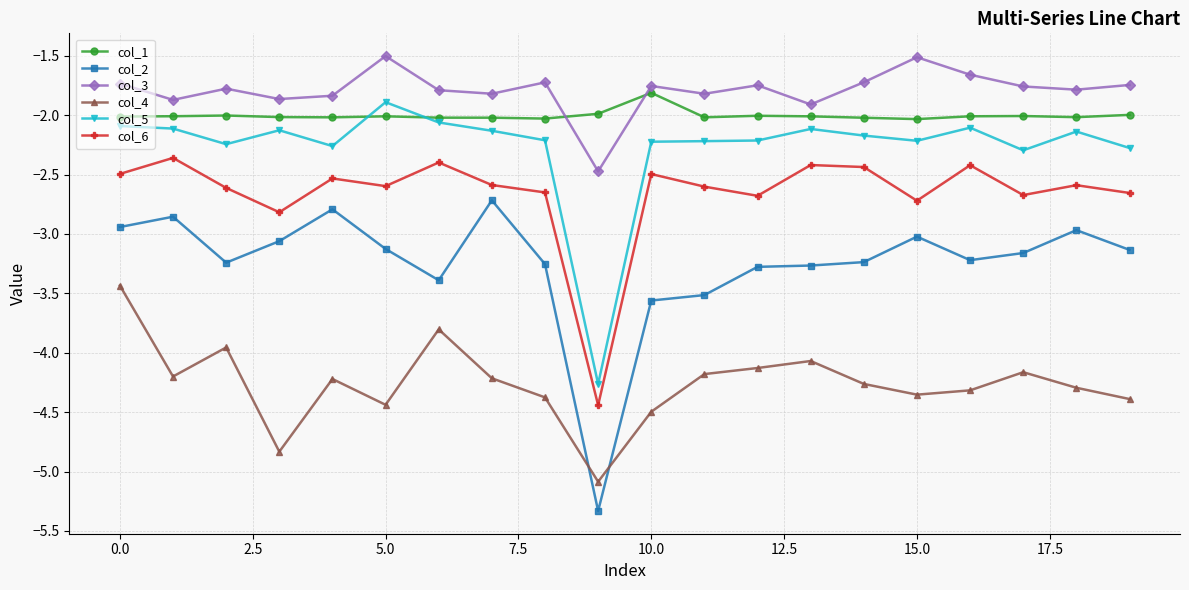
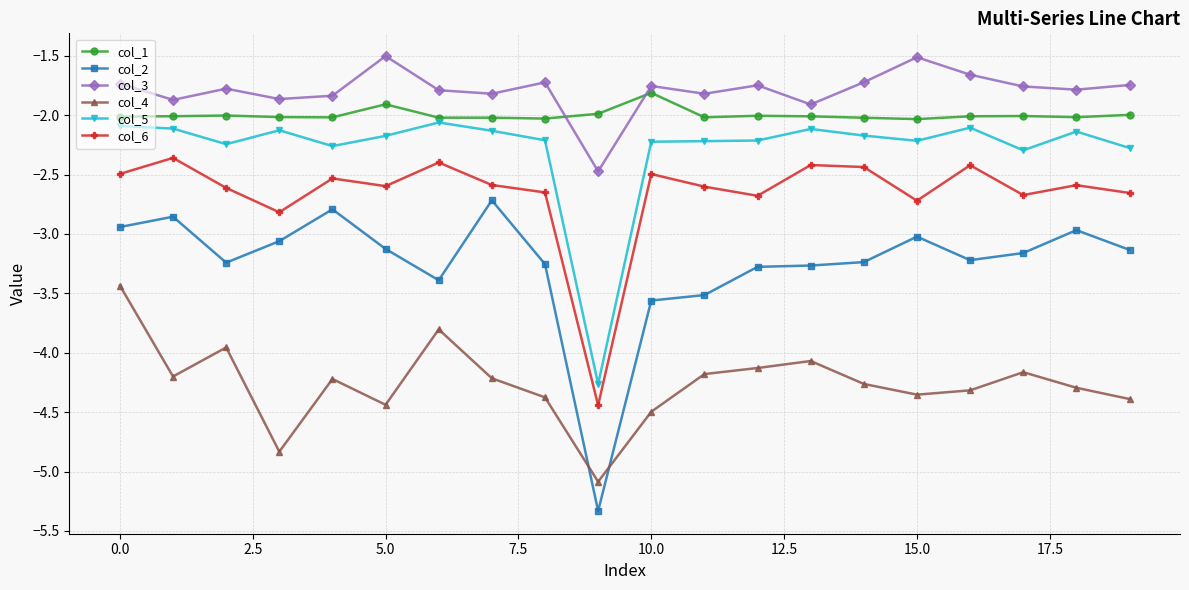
  {
    "col_1": {
-     "5.0": -2.01,
+     "5.0": -1.91,
      "10.0": -1.81,
      "15.0": -2.03
    },
    "col_2": {
      "0.0": -2.94,
      "5.0": -3.13,
      "10.0": -3.56,
      "15.0": -3.02
    },
    "col_3": {
      "5.0": -1.50,
      "10.0": -1.75,
      "15.0": -1.51
    },
    "col_4": {
      "0.0": -3.43,
      "5.0": -4.44,
      "10.0": -4.50,
      "15.0": -4.35
    },
    "col_5": {
-     "5.0": -1.89,
+     "5.0": -2.17,
      "10.0": -2.22,
      "15.0": -2.22
    },
    "col_6": {
      "0.0": -2.49,
      "5.0": -2.60,
      "10.0": -2.50,
      "15.0": -2.72
    }
  }
